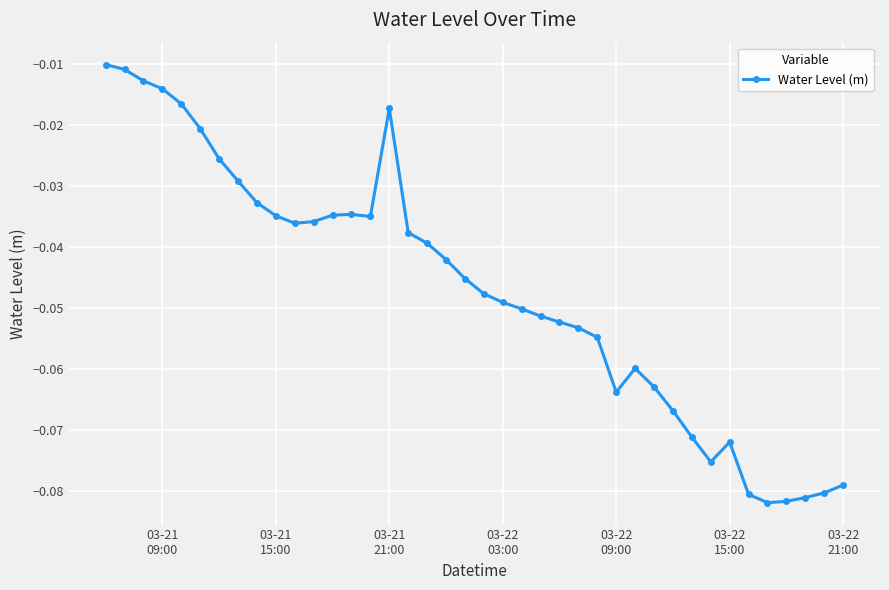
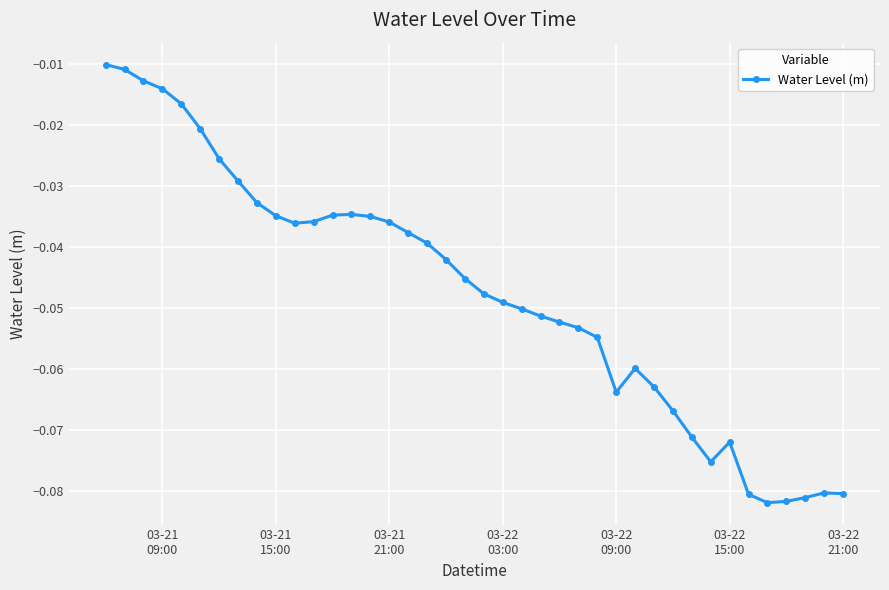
  {
    "03-21 09:00": -0.014,
    "03-21 15:00": -0.035,
-   "03-21 21:00": -0.017,
+   "03-21 21:00": -0.036,
    "03-22 03:00": -0.049,
    "03-22 09:00": -0.064,
    "03-22 15:00": -0.072,
-   "03-22 21:00": -0.079
+   "03-22 21:00": -0.080
  }
